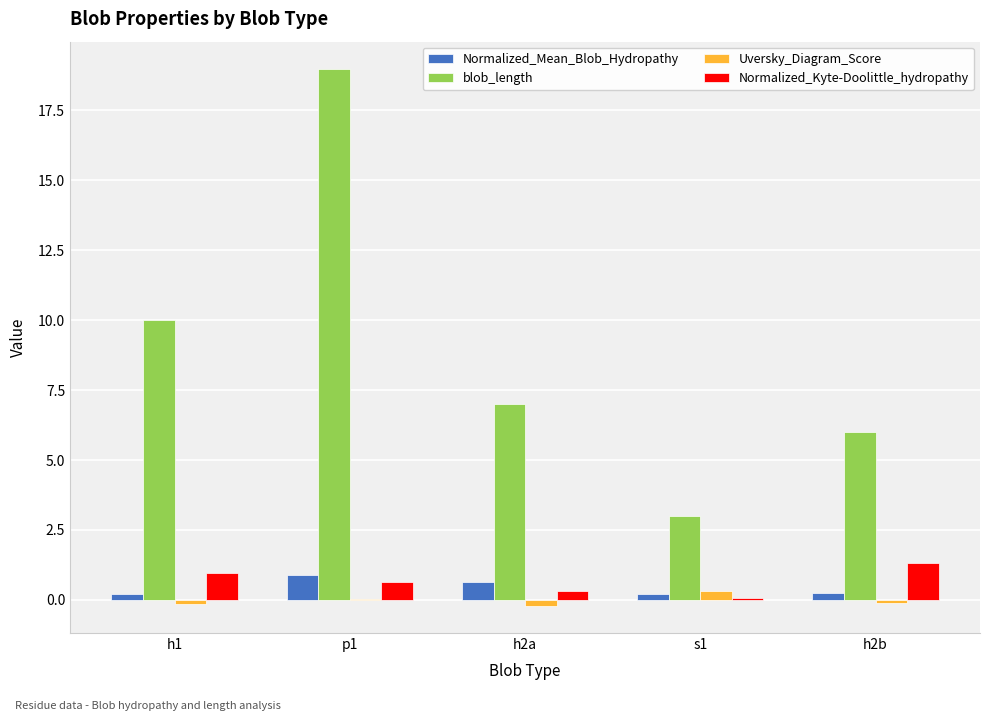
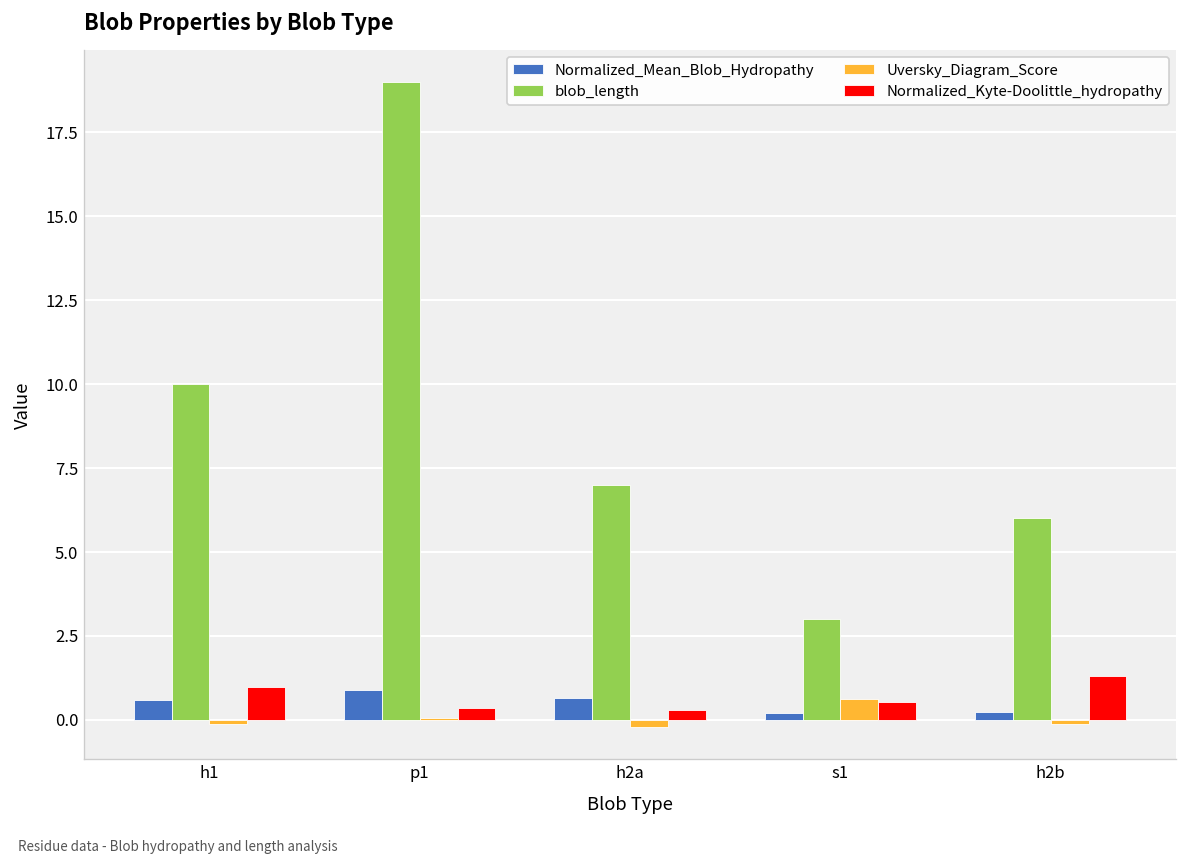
  {
    "Normalized_Mean_Blob_Hydropathy": {
-     "h1": 0.2,
+     "h1": 0.6,
      "p1": 0.9,
      "h2a": 0.7,
      "s1": 0.2,
      "h2b": 0.2
    },
    "blob_length": {
      "h1": 10.0,
      "p1": 19.0,
      "h2a": 7.0,
      "s1": 3.0,
      "h2b": 6.0
    },
    "Uversky_Diagram_Score": {
      "h1": -0.1,
      "h2a": -0.2,
-     "s1": 0.3,
+     "s1": 0.6,
      "h2b": -0.1
    },
    "Normalized_Kyte-Doolittle_hydropathy": {
      "h1": 1.0,
-     "p1": 0.6,
+     "p1": 0.4,
      "h2a": 0.3,
-     "s1": 0.1,
+     "s1": 0.5,
      "h2b": 1.3
    }
  }
